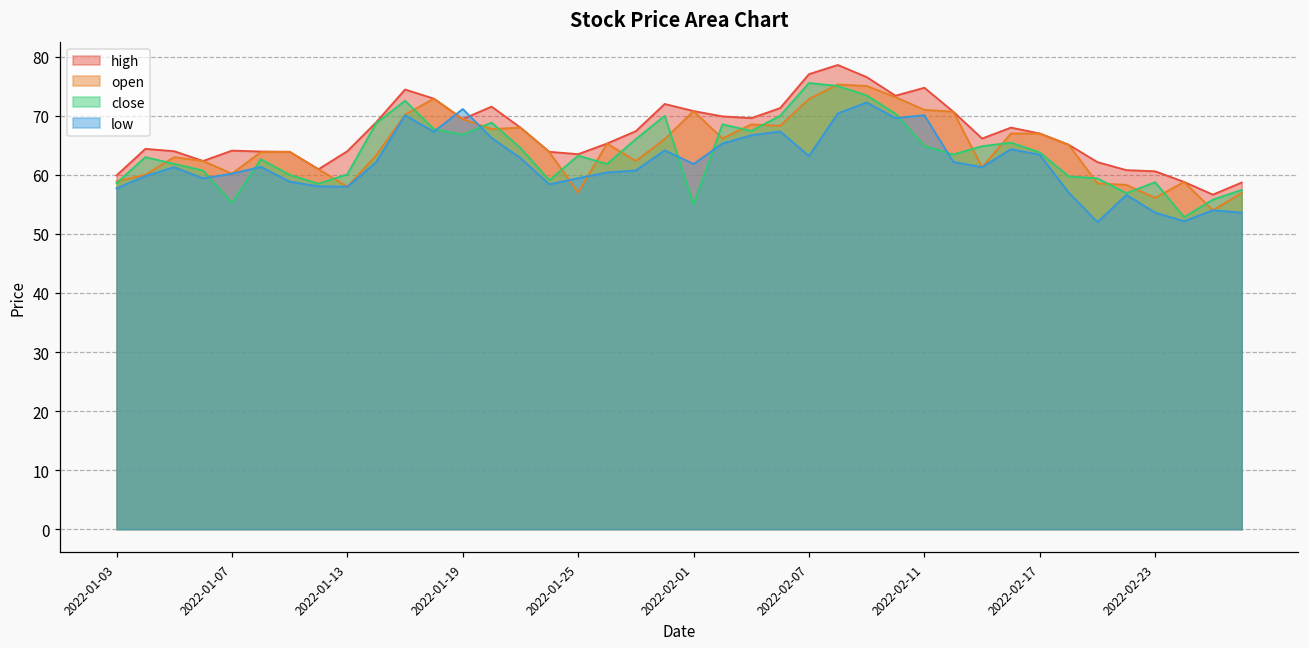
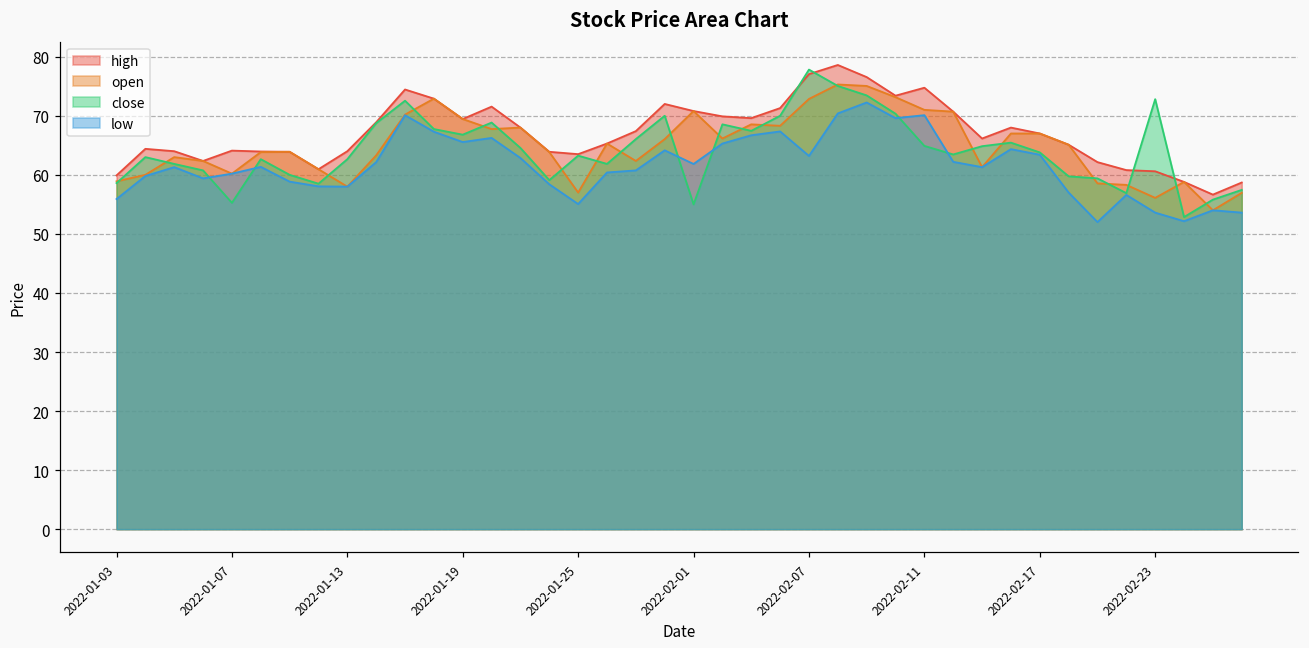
  {
    "close": {
      "2022-01-07": 55,
-     "2022-01-13": 60,
+     "2022-01-13": 63,
      "2022-01-19": 67,
      "2022-02-01": 55,
-     "2022-02-07": 76,
+     "2022-02-07": 78,
      "2022-02-11": 65,
-     "2022-02-23": 59
+     "2022-02-23": 73
    },
    "low": {
-     "2022-01-03": 58,
-     "2022-01-19": 71,
-     "2022-01-25": 59,
+     "2022-01-03": 56,
+     "2022-01-19": 66,
+     "2022-01-25": 55,
      "2022-02-01": 62,
      "2022-02-07": 63,
      "2022-02-11": 70,
      "2022-02-23": 54
    }
  }
